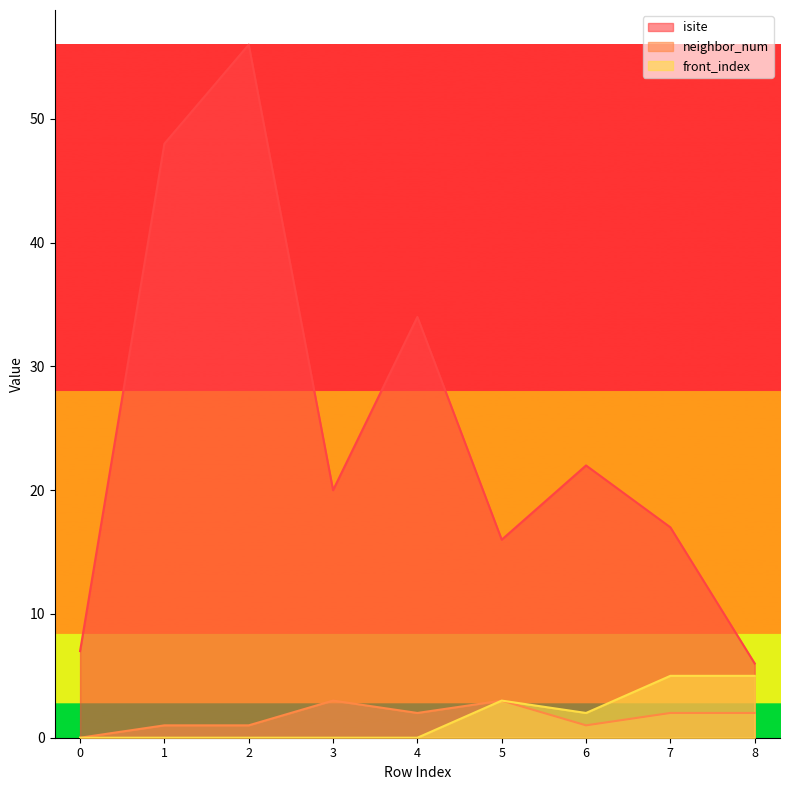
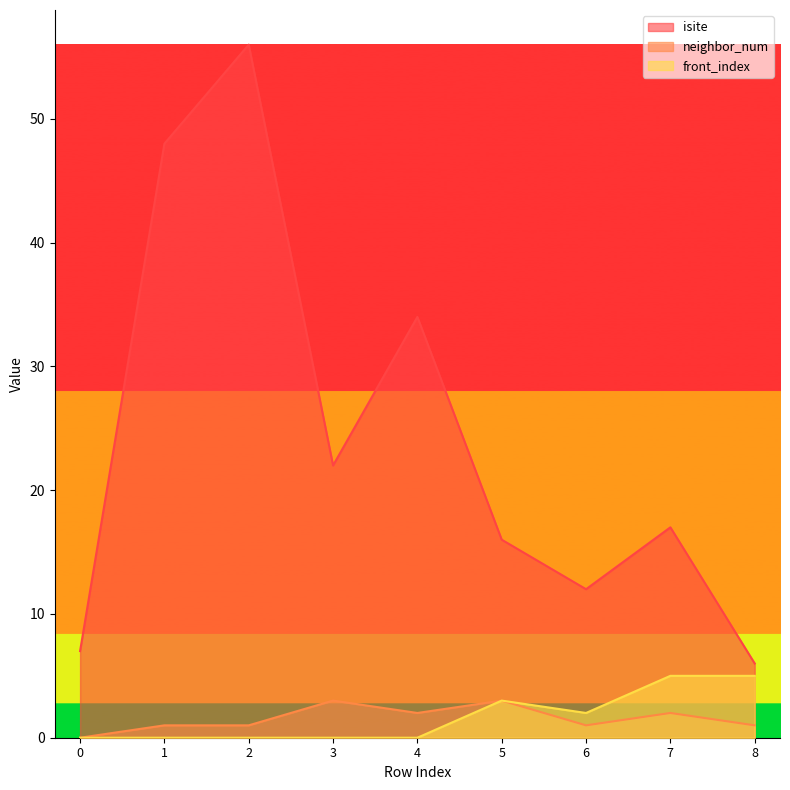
  {
    "isite": {
      "0": 7,
      "1": 48,
      "2": 56,
-     "3": 20,
+     "3": 22,
      "4": 34,
      "5": 16,
-     "6": 22,
+     "6": 12,
      "7": 17,
      "8": 6
    },
    "neighbor_num": {
      "1": 1,
      "2": 1,
      "3": 3,
      "4": 2,
      "6": 1,
      "7": 2,
-     "8": 2
+     "8": 1
    },
    "front_index": {
      "1": 0,
      "2": 0,
      "3": 0,
      "4": 0,
      "6": 2,
      "7": 5,
      "8": 5
    }
  }
